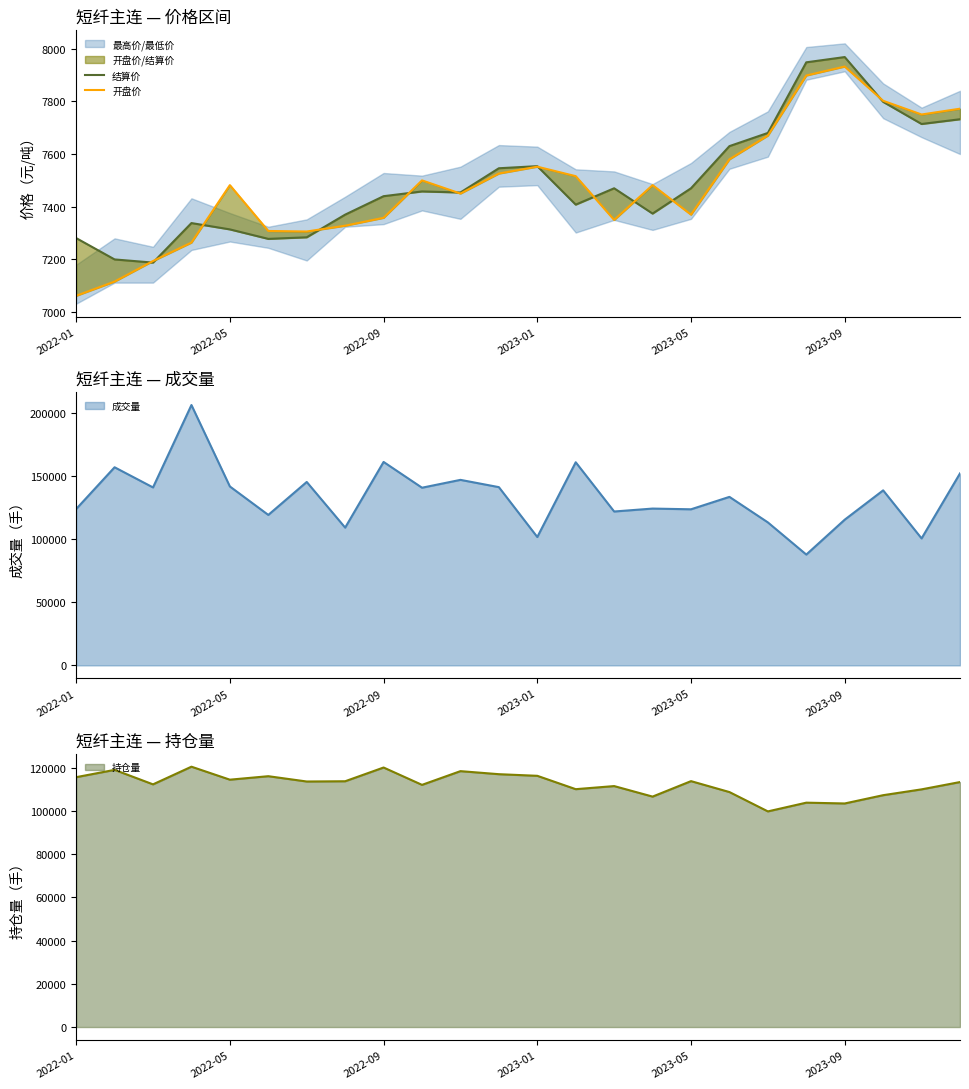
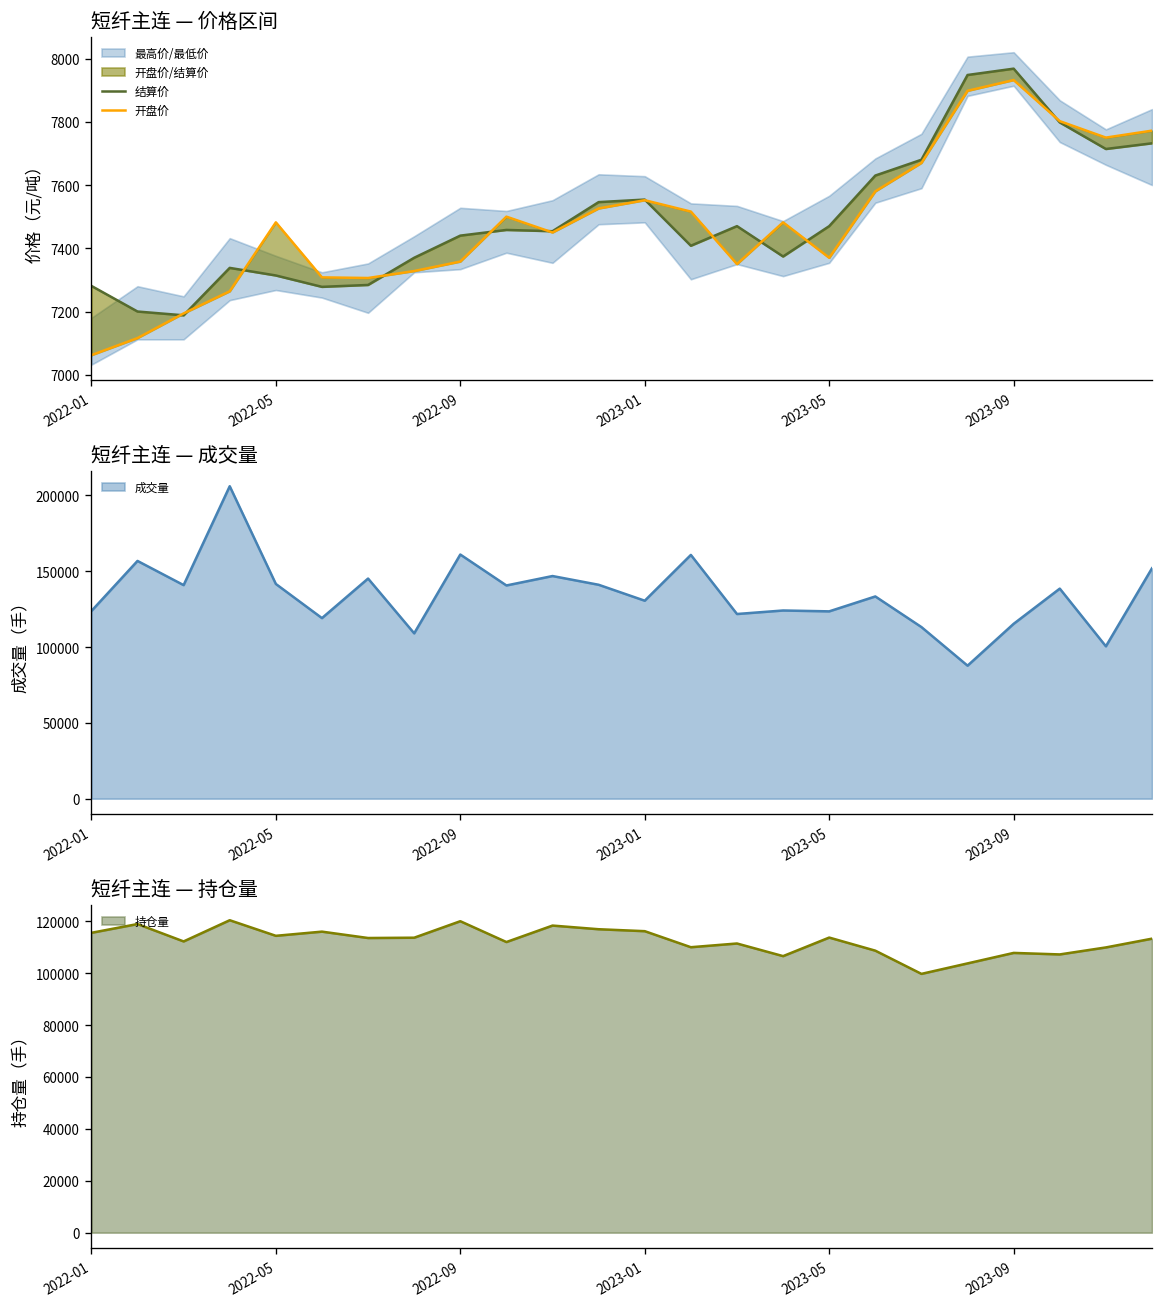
  {
    "短纤主连 — 价格区间": {
      "结算价": {
        "2022-05": 7310
      },
      "开盘价": {
        "2022-01": 7060,
        "2022-09": 7360,
        "2023-05": 7370,
        "2023-09": 7930
      }
    },
    "短纤主连 — 成交量": {
      "2022-01": 124000,
      "2022-05": 142000,
      "2022-09": 161000,
-     "2023-01": 102000,
+     "2023-01": 131000,
      "2023-05": 124000,
      "2023-09": 115000
    },
    "短纤主连 — 持仓量": {
      "2022-01": 116000,
      "2022-05": 114000,
      "2022-09": 120000,
      "2023-01": 116000,
      "2023-05": 114000,
-     "2023-09": 103000
+     "2023-09": 108000
    }
  }
